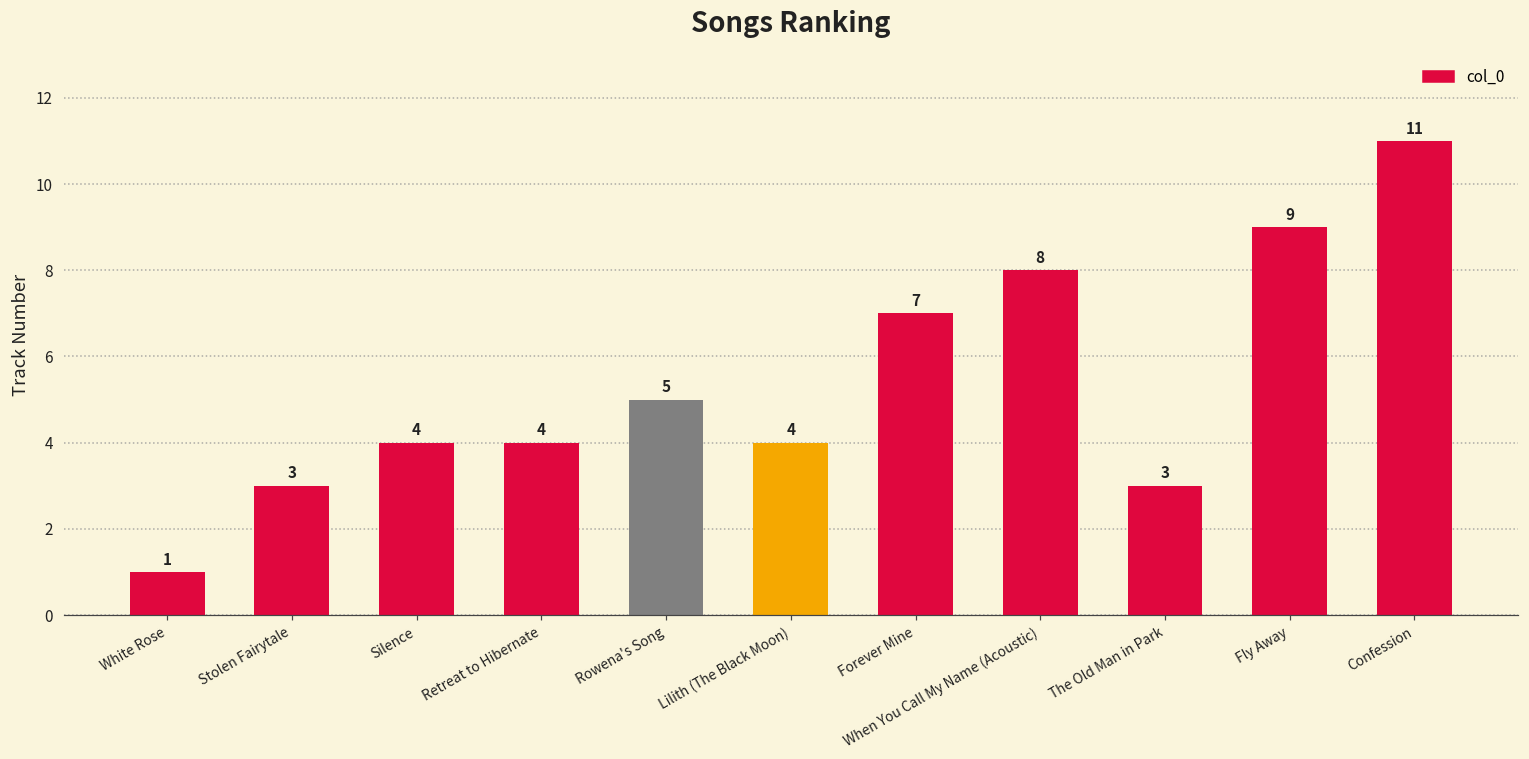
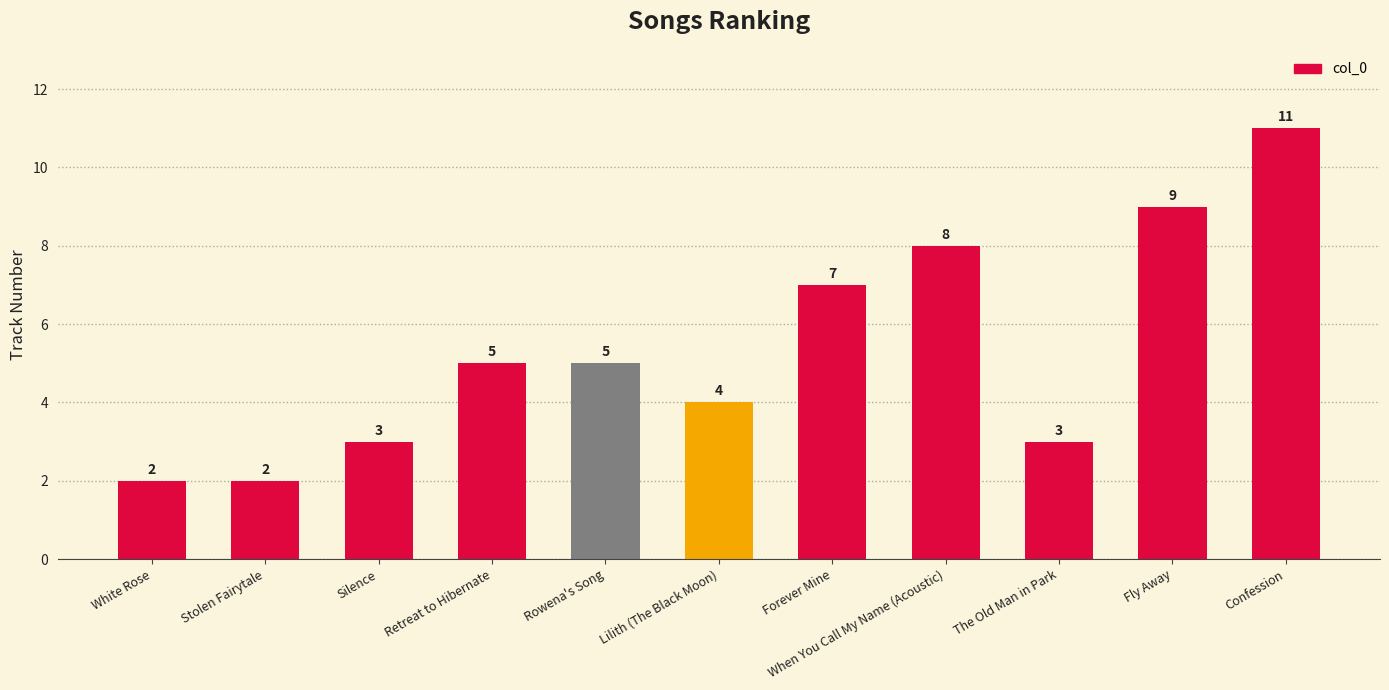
  {
-   "White Rose": 1,
-   "Stolen Fairytale": 3,
-   "Silence": 4,
-   "Retreat to Hibernate": 4,
+   "White Rose": 2,
+   "Stolen Fairytale": 2,
+   "Silence": 3,
+   "Retreat to Hibernate": 5,
    "Rowena's Song": 5,
    "Lilith (The Black Moon)": 4,
    "Forever Mine": 7,
    "When You Call My Name (Acoustic)": 8,
    "The Old Man in Park": 3,
    "Fly Away": 9,
    "Confession": 11
  }
